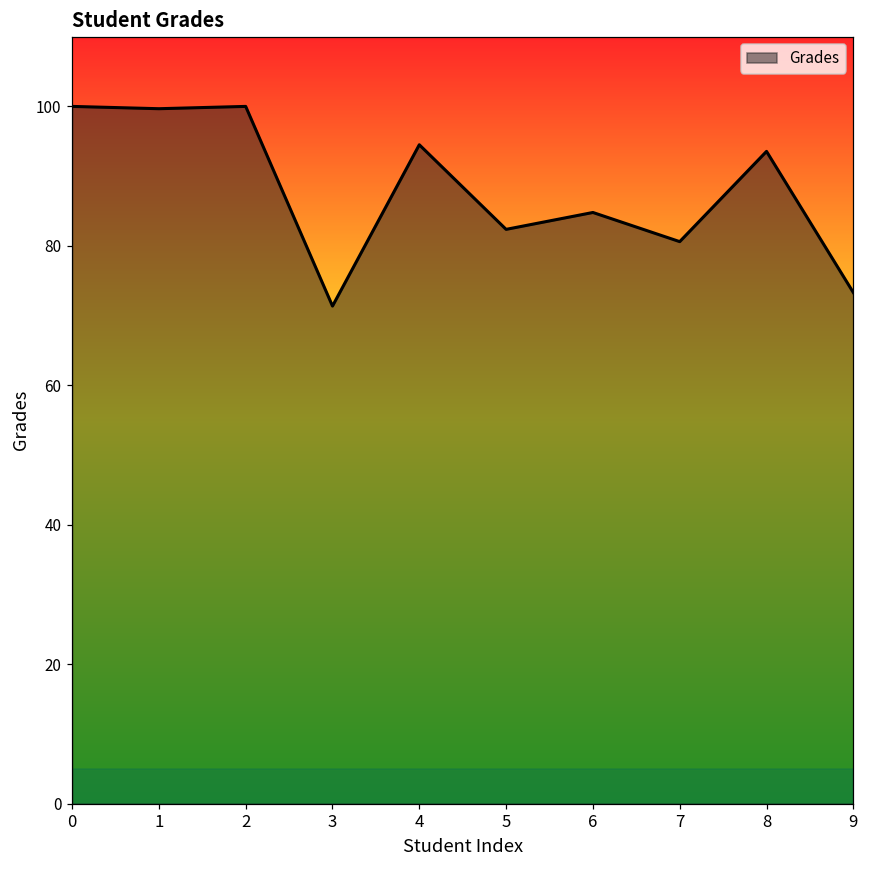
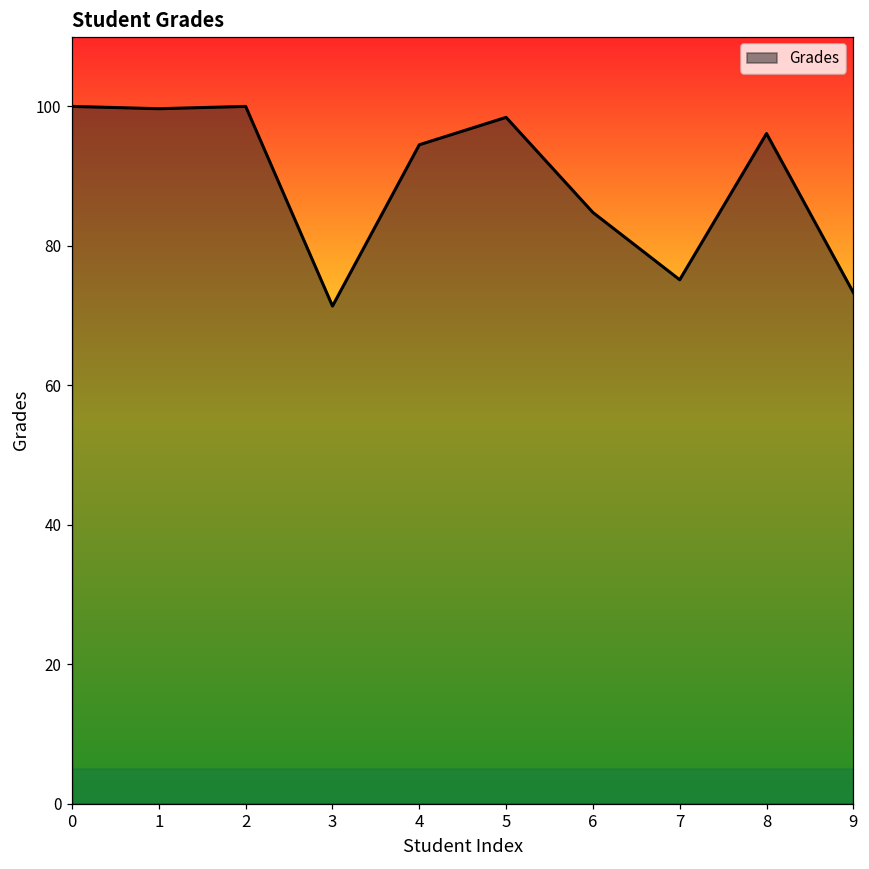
  {
    "0": 100,
    "1": 100,
    "2": 100,
    "3": 71,
    "4": 95,
-   "5": 82,
+   "5": 98,
    "6": 85,
-   "7": 81,
-   "8": 94,
+   "7": 75,
+   "8": 96,
    "9": 73
  }
